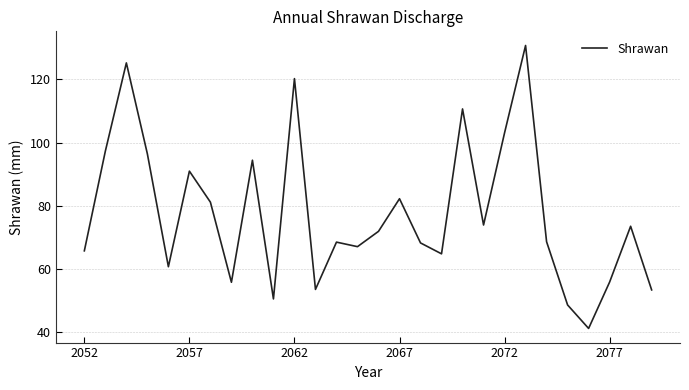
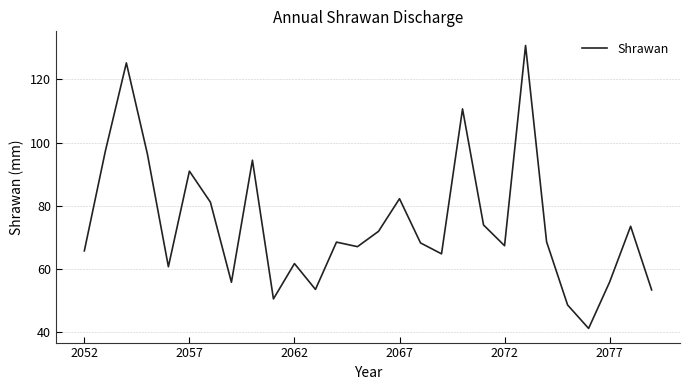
  {
    "2052": 66,
    "2057": 91,
-   "2062": 120,
+   "2062": 62,
    "2067": 82,
-   "2072": 103,
+   "2072": 67,
    "2077": 56
  }
